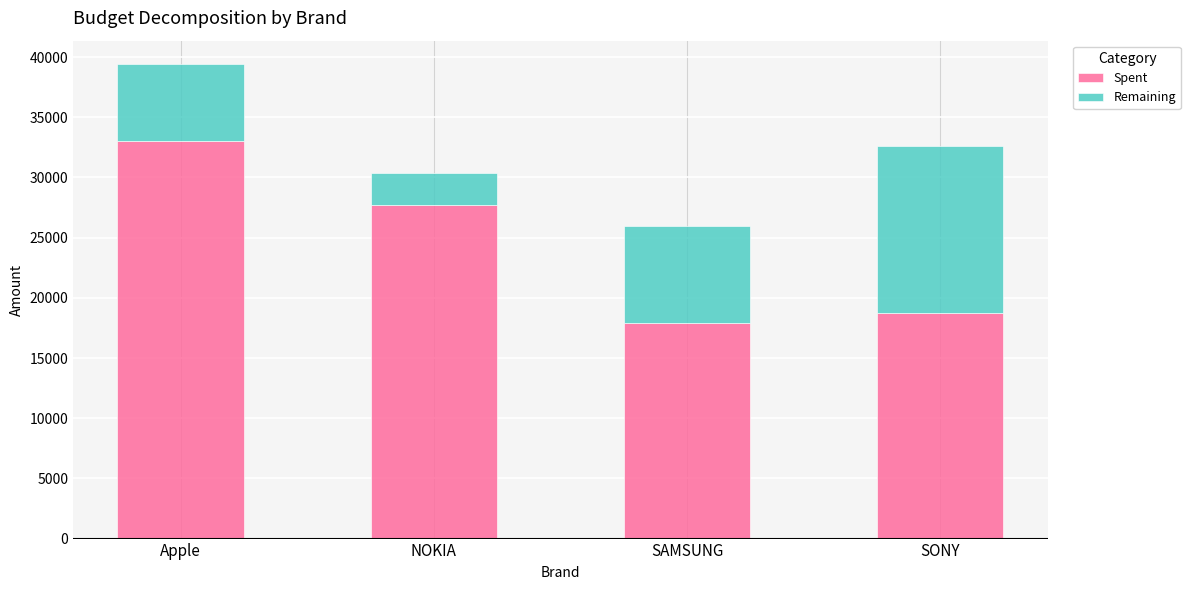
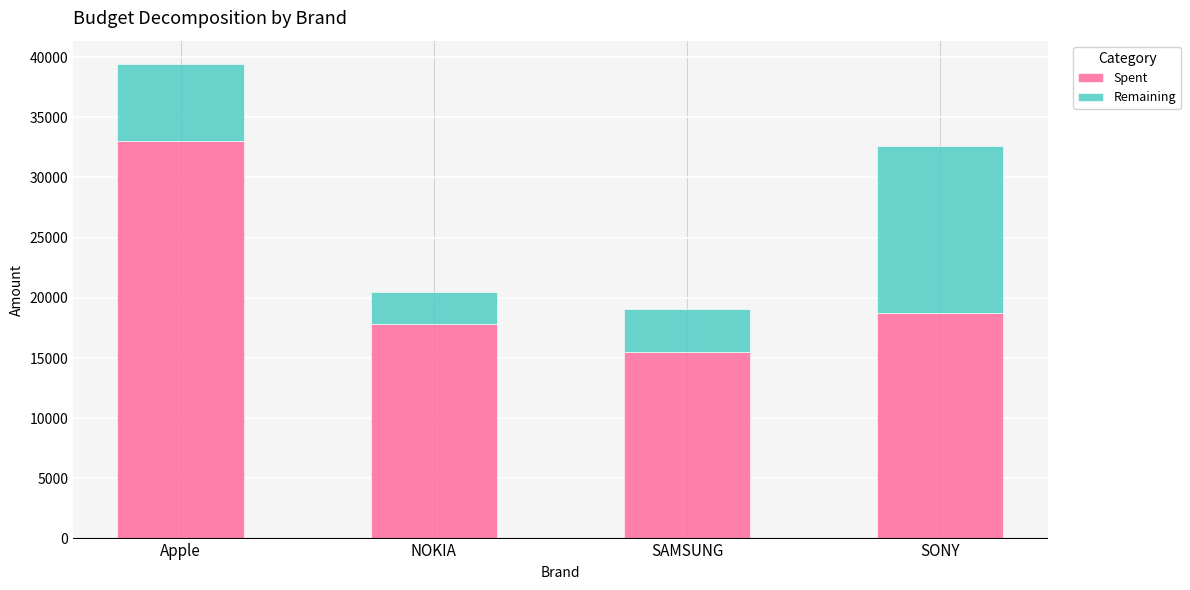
  {
    "Spent": {
      "Apple": 33000,
-     "NOKIA": 27700,
-     "SAMSUNG": 17900,
+     "NOKIA": 17800,
+     "SAMSUNG": 15500,
      "SONY": 18700
    },
    "Remaining": {
      "Apple": 6400,
      "NOKIA": 2700,
-     "SAMSUNG": 8000,
+     "SAMSUNG": 3600,
      "SONY": 13900
    }
  }
